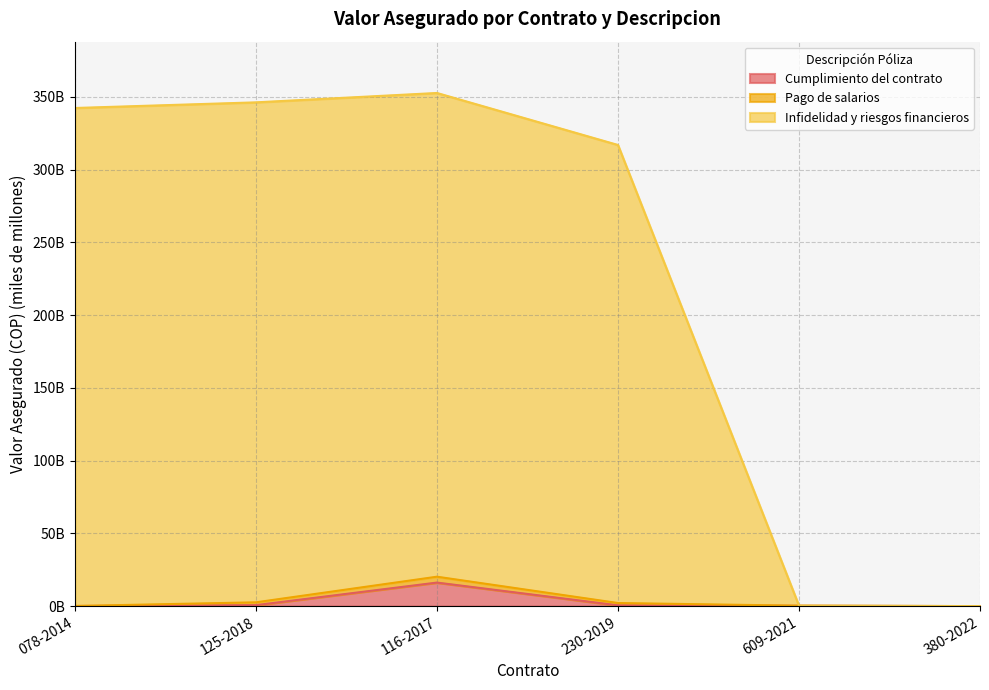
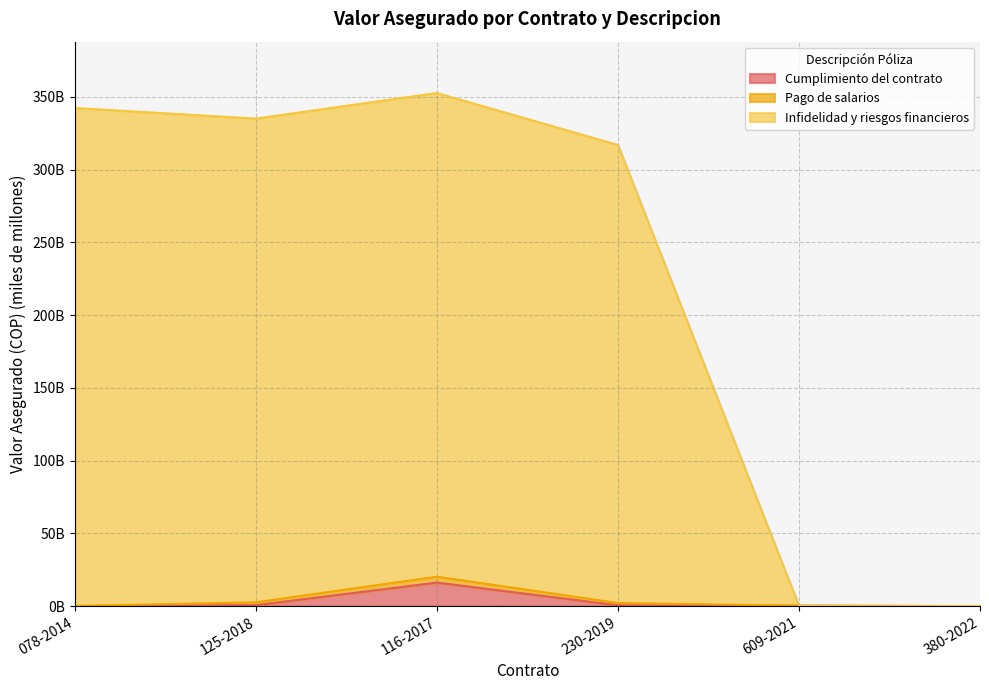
  {
    "Cumplimiento del contrato": {
      "125-2018": 1000000000,
      "116-2017": 16000000000
    },
    "Pago de salarios": {
      "125-2018": 2000000000,
      "116-2017": 4000000000
    },
    "Infidelidad y riesgos financieros": {
      "078-2014": 342000000000,
-     "125-2018": 344000000000,
+     "125-2018": 333000000000,
      "116-2017": 333000000000,
      "230-2019": 315000000000
    }
  }
